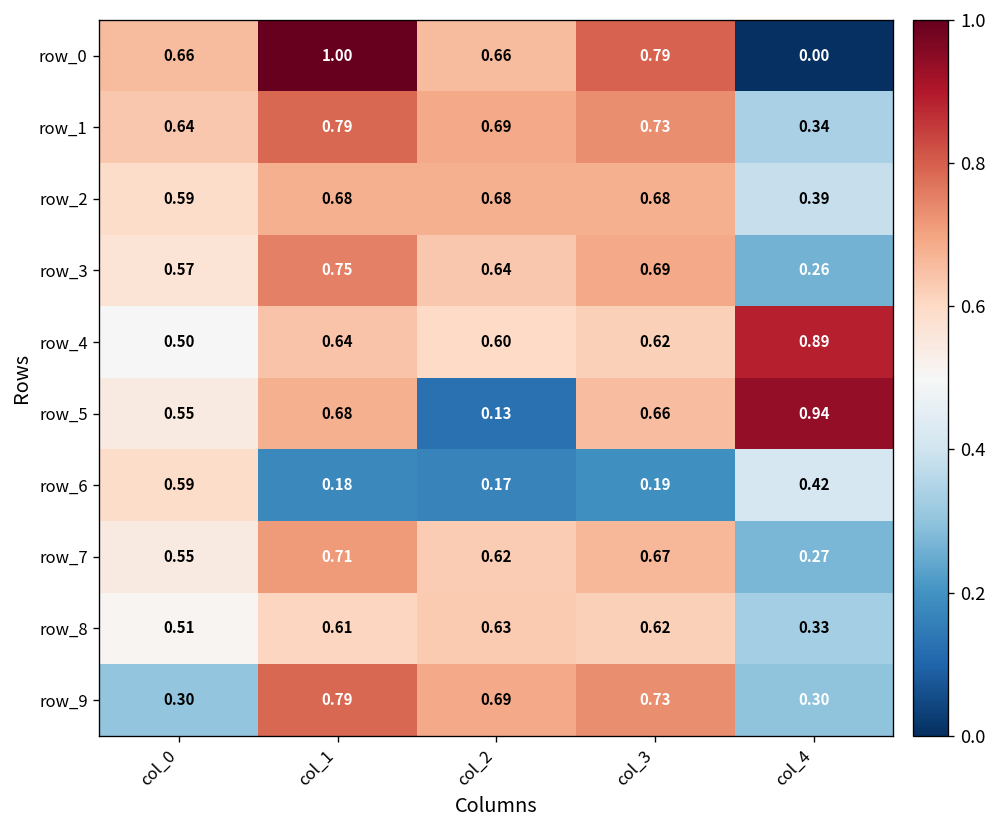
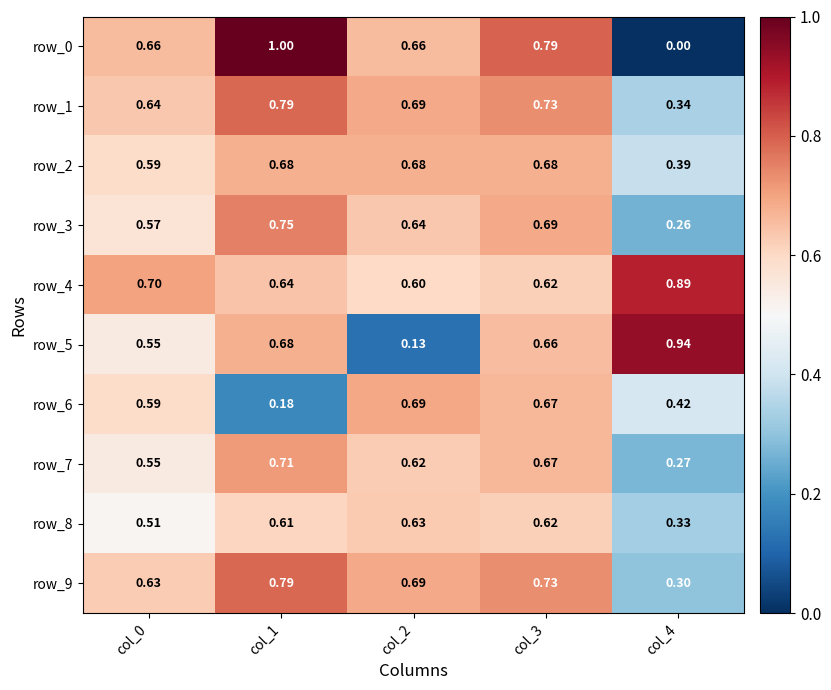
  {
    "row_0": {
      "col_0": 0.66,
      "col_1": 1.00,
      "col_2": 0.66,
      "col_3": 0.79,
      "col_4": 0.00
    },
    "row_1": {
      "col_0": 0.64,
      "col_1": 0.79,
      "col_2": 0.69,
      "col_3": 0.73,
      "col_4": 0.34
    },
    "row_2": {
      "col_0": 0.59,
      "col_1": 0.68,
      "col_2": 0.68,
      "col_3": 0.68,
      "col_4": 0.39
    },
    "row_3": {
      "col_0": 0.57,
      "col_1": 0.75,
      "col_2": 0.64,
      "col_3": 0.69,
      "col_4": 0.26
    },
    "row_4": {
-     "col_0": 0.50,
+     "col_0": 0.70,
      "col_1": 0.64,
      "col_2": 0.60,
      "col_3": 0.62,
      "col_4": 0.89
    },
    "row_5": {
      "col_0": 0.55,
      "col_1": 0.68,
      "col_2": 0.13,
      "col_3": 0.66,
      "col_4": 0.94
    },
    "row_6": {
      "col_0": 0.59,
      "col_1": 0.18,
-     "col_2": 0.17,
-     "col_3": 0.19,
+     "col_2": 0.69,
+     "col_3": 0.67,
      "col_4": 0.42
    },
    "row_7": {
      "col_0": 0.55,
      "col_1": 0.71,
      "col_2": 0.62,
      "col_3": 0.67,
      "col_4": 0.27
    },
    "row_8": {
      "col_0": 0.51,
      "col_1": 0.61,
      "col_2": 0.63,
      "col_3": 0.62,
      "col_4": 0.33
    },
    "row_9": {
-     "col_0": 0.30,
+     "col_0": 0.63,
      "col_1": 0.79,
      "col_2": 0.69,
      "col_3": 0.73,
      "col_4": 0.30
    }
  }
